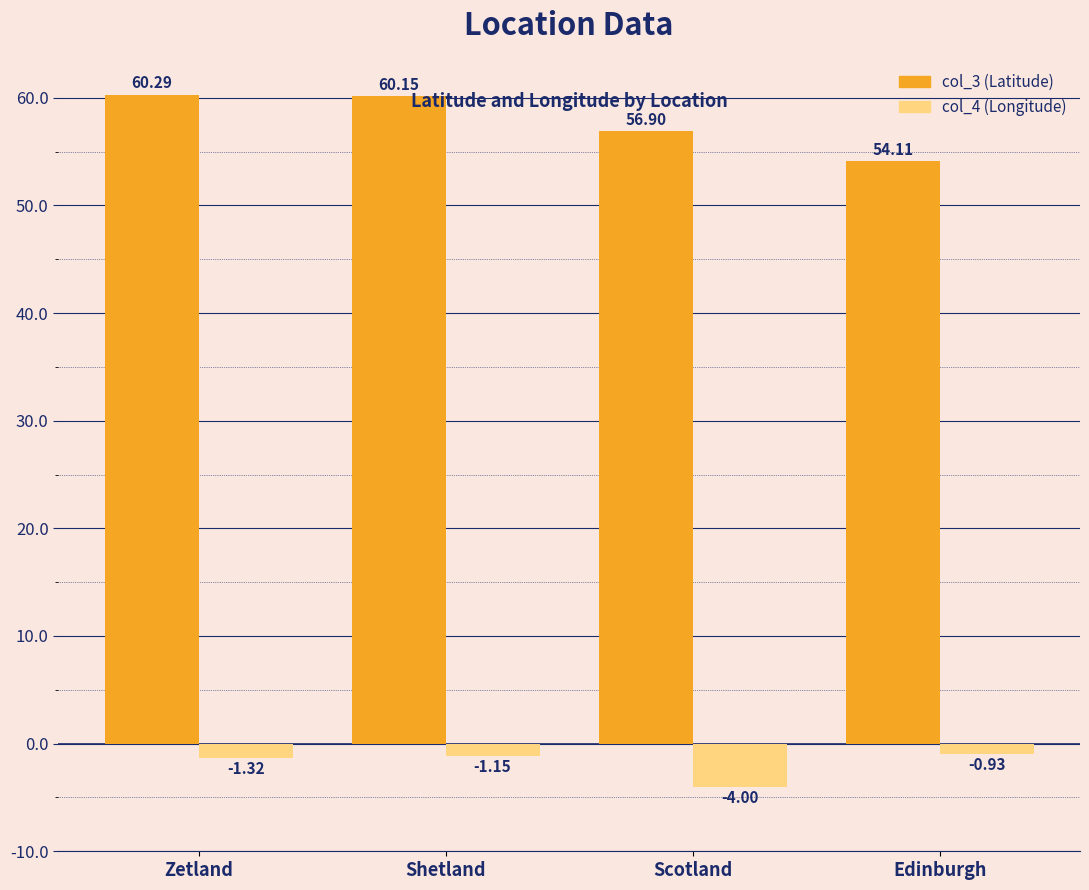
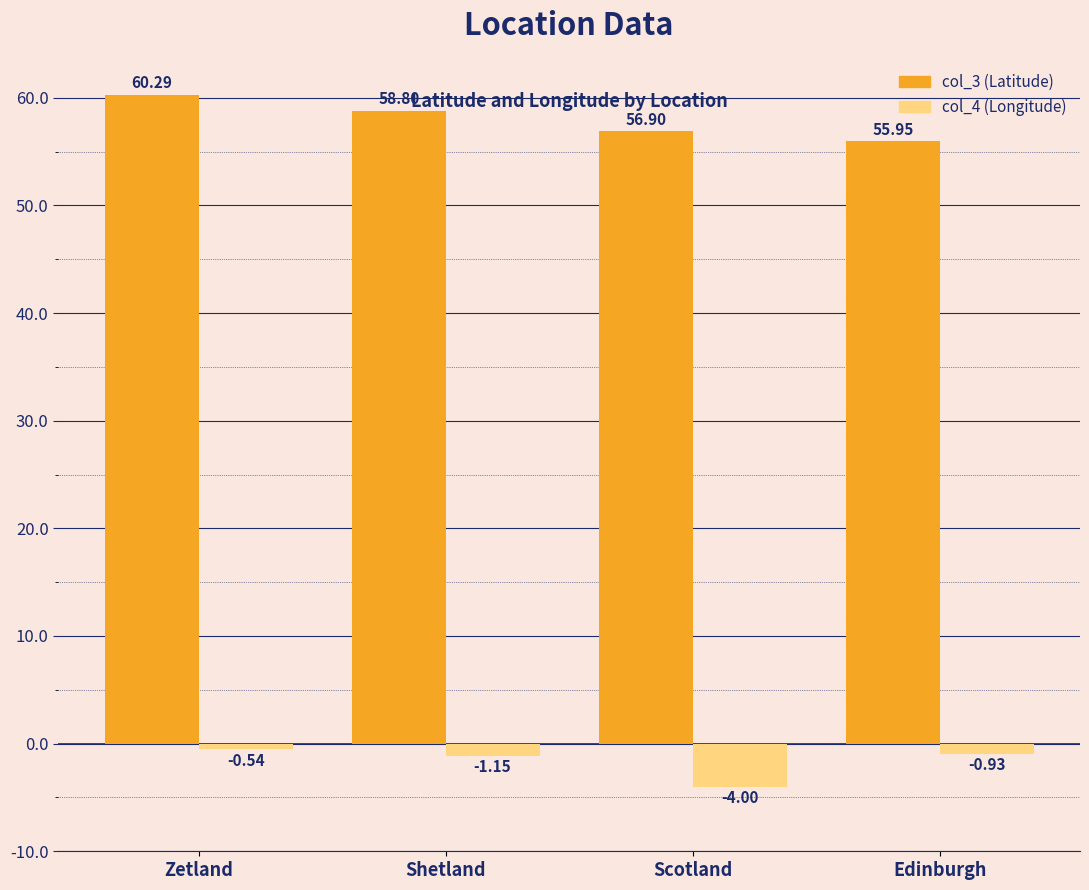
  {
    "col_3 (Latitude)": {
      "Zetland": 60.29,
-     "Shetland": 60.15,
+     "Shetland": 58.80,
      "Scotland": 56.90,
-     "Edinburgh": 54.11
+     "Edinburgh": 55.95
    },
    "col_4 (Longitude)": {
-     "Zetland": -1.32,
+     "Zetland": -0.54,
      "Shetland": -1.15,
      "Scotland": -4.00,
      "Edinburgh": -0.93
    }
  }
